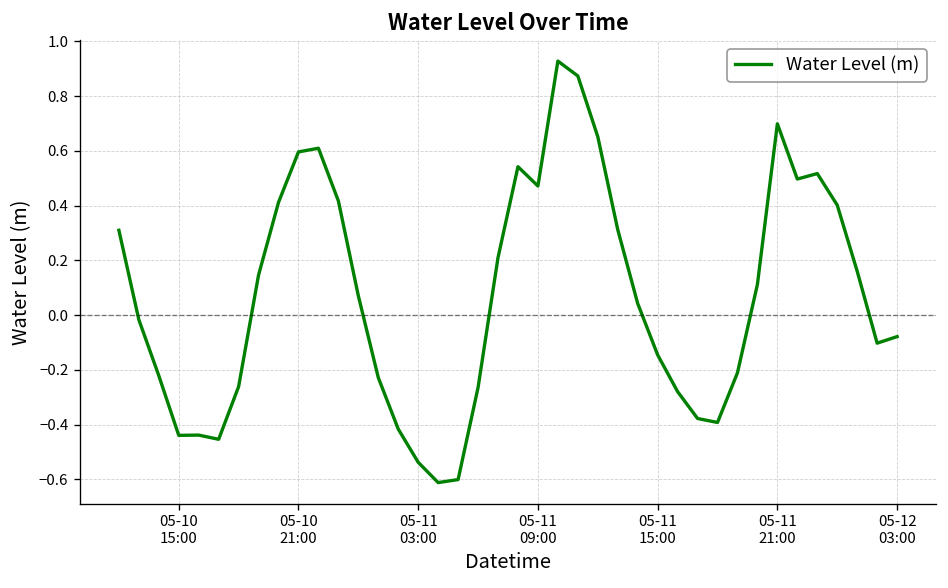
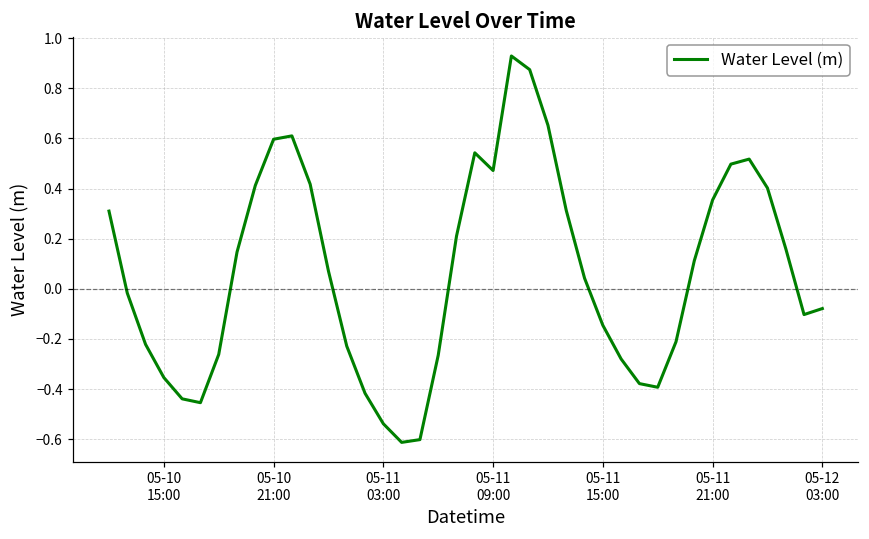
  {
-   "05-10 15:00": -0.44,
+   "05-10 15:00": -0.35,
    "05-10 21:00": 0.60,
    "05-11 03:00": -0.54,
    "05-11 09:00": 0.47,
    "05-11 15:00": -0.15,
-   "05-11 21:00": 0.70,
+   "05-11 21:00": 0.35,
    "05-12 03:00": -0.08
  }
